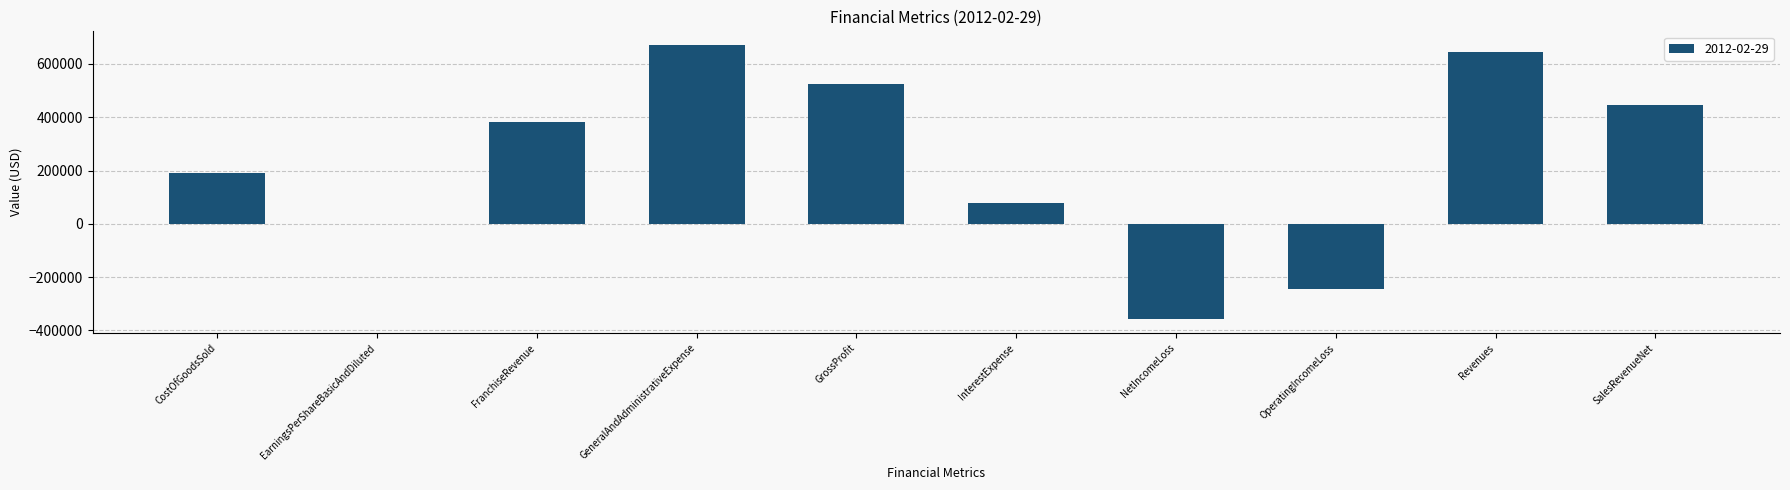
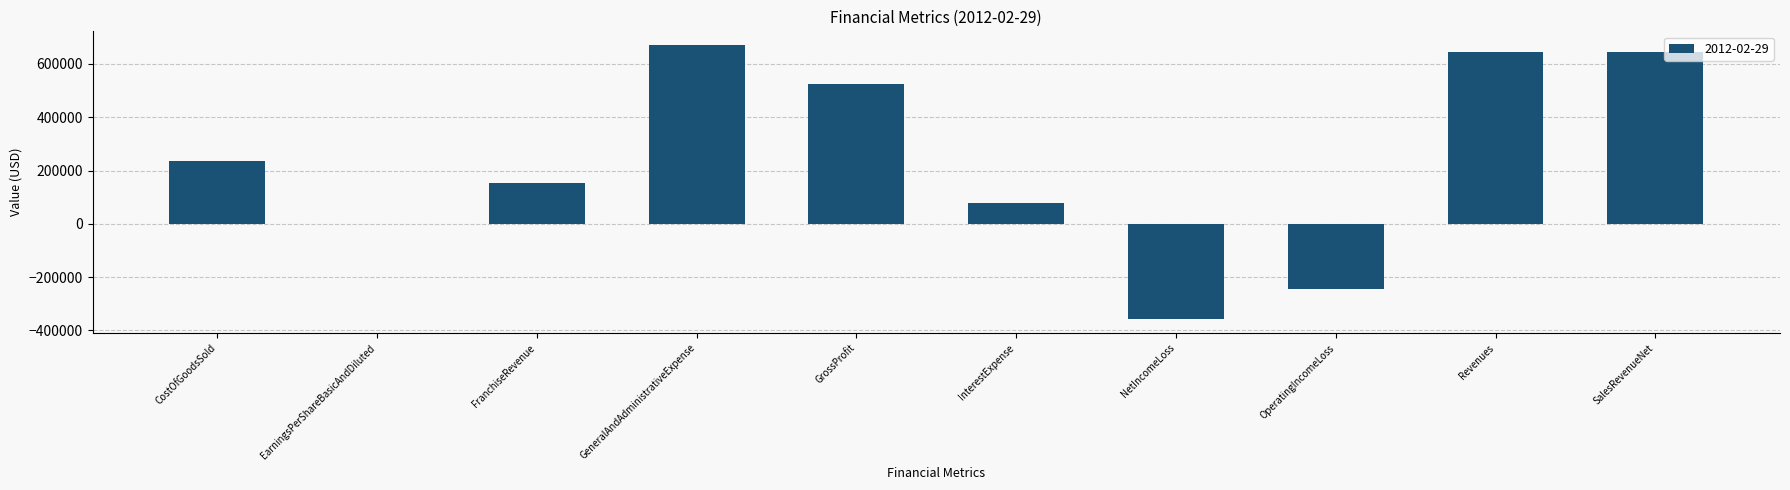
  {
-   "CostOfGoodsSold": 190000,
-   "FranchiseRevenue": 380000,
+   "CostOfGoodsSold": 230000,
+   "FranchiseRevenue": 150000,
    "GeneralAndAdministrativeExpense": 670000,
    "GrossProfit": 530000,
    "InterestExpense": 80000,
    "NetIncomeLoss": -360000,
    "OperatingIncomeLoss": -240000,
    "Revenues": 650000,
-   "SalesRevenueNet": 450000
+   "SalesRevenueNet": 650000
  }
